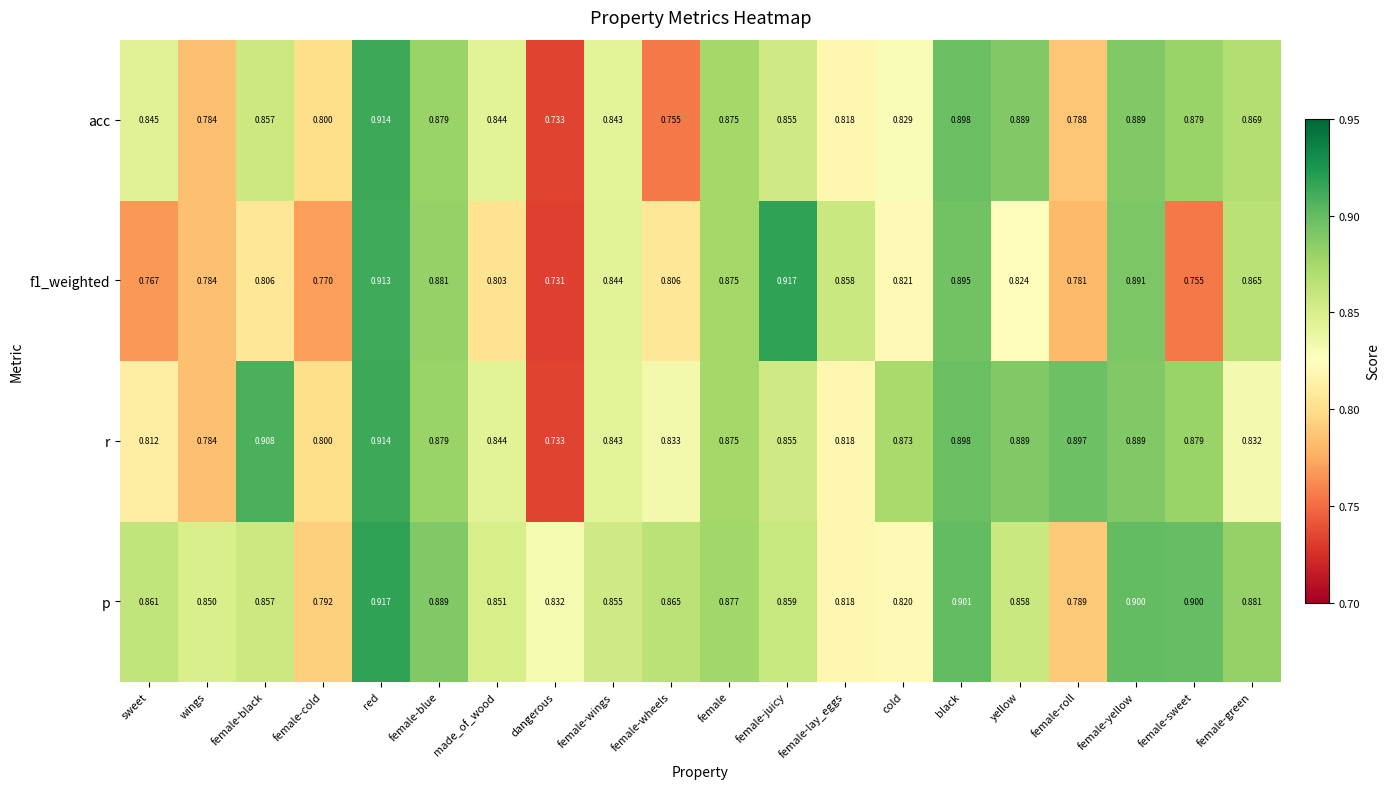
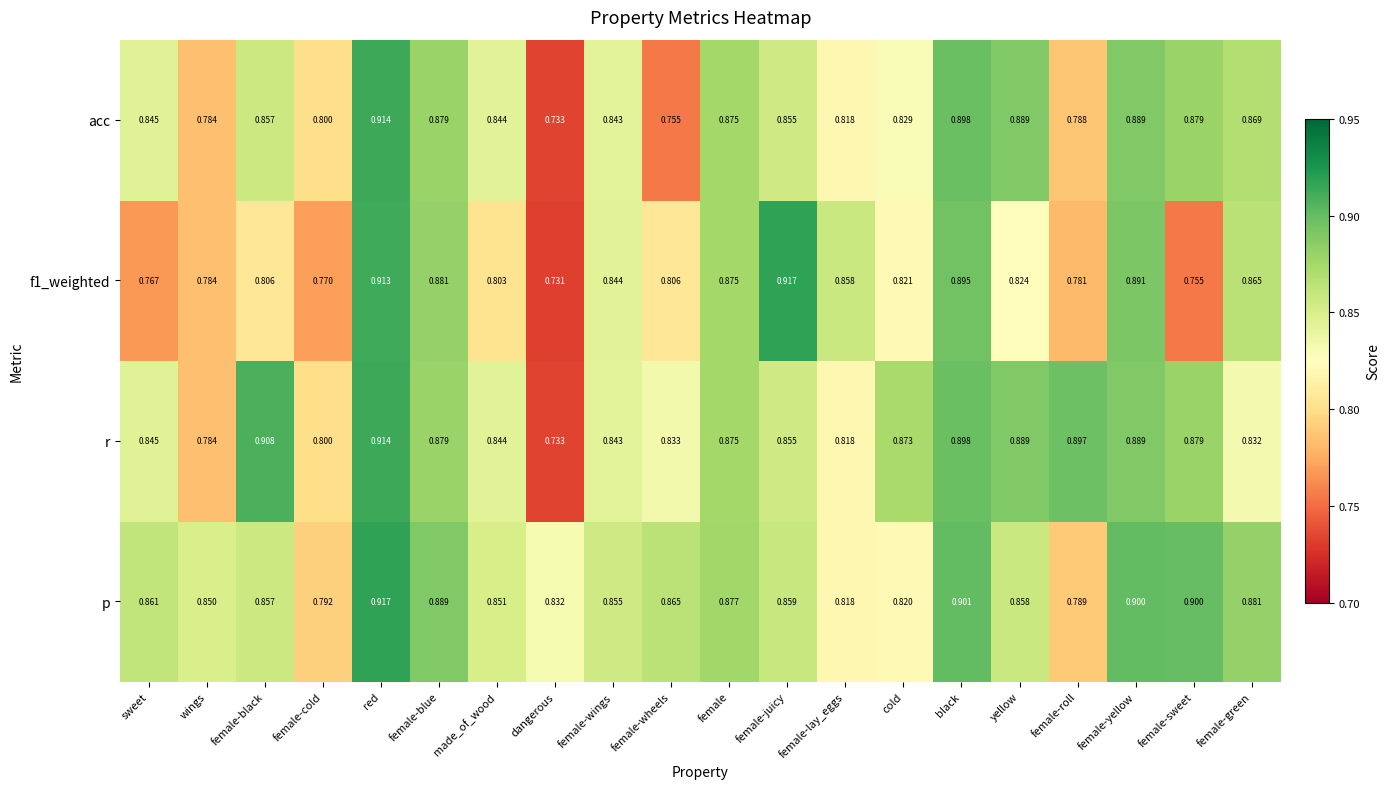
  {
    "acc": {
      "sweet": 0.845,
      "wings": 0.784,
      "female-black": 0.857,
      "female-cold": 0.800,
      "red": 0.914,
      "female-blue": 0.879,
      "made_of_wood": 0.844,
      "dangerous": 0.733,
      "female-wings": 0.843,
      "female-wheels": 0.755,
      "female": 0.875,
      "female-juicy": 0.855,
      "female-lay_eggs": 0.818,
      "cold": 0.829,
      "black": 0.898,
      "yellow": 0.889,
      "female-roll": 0.788,
      "female-yellow": 0.889,
      "female-sweet": 0.879,
      "female-green": 0.869
    },
    "f1_weighted": {
      "sweet": 0.767,
      "wings": 0.784,
      "female-black": 0.806,
      "female-cold": 0.770,
      "red": 0.913,
      "female-blue": 0.881,
      "made_of_wood": 0.803,
      "dangerous": 0.731,
      "female-wings": 0.844,
      "female-wheels": 0.806,
      "female": 0.875,
      "female-juicy": 0.917,
      "female-lay_eggs": 0.858,
      "cold": 0.821,
      "black": 0.895,
      "yellow": 0.824,
      "female-roll": 0.781,
      "female-yellow": 0.891,
      "female-sweet": 0.755,
      "female-green": 0.865
    },
    "r": {
-     "sweet": 0.812,
+     "sweet": 0.845,
      "wings": 0.784,
      "female-black": 0.908,
      "female-cold": 0.800,
      "red": 0.914,
      "female-blue": 0.879,
      "made_of_wood": 0.844,
      "dangerous": 0.733,
      "female-wings": 0.843,
      "female-wheels": 0.833,
      "female": 0.875,
      "female-juicy": 0.855,
      "female-lay_eggs": 0.818,
      "cold": 0.873,
      "black": 0.898,
      "yellow": 0.889,
      "female-roll": 0.897,
      "female-yellow": 0.889,
      "female-sweet": 0.879,
      "female-green": 0.832
    },
    "p": {
      "sweet": 0.861,
      "wings": 0.850,
      "female-black": 0.857,
      "female-cold": 0.792,
      "red": 0.917,
      "female-blue": 0.889,
      "made_of_wood": 0.851,
      "dangerous": 0.832,
      "female-wings": 0.855,
      "female-wheels": 0.865,
      "female": 0.877,
      "female-juicy": 0.859,
      "female-lay_eggs": 0.818,
      "cold": 0.820,
      "black": 0.901,
      "yellow": 0.858,
      "female-roll": 0.789,
      "female-yellow": 0.900,
      "female-sweet": 0.900,
      "female-green": 0.881
    }
  }
